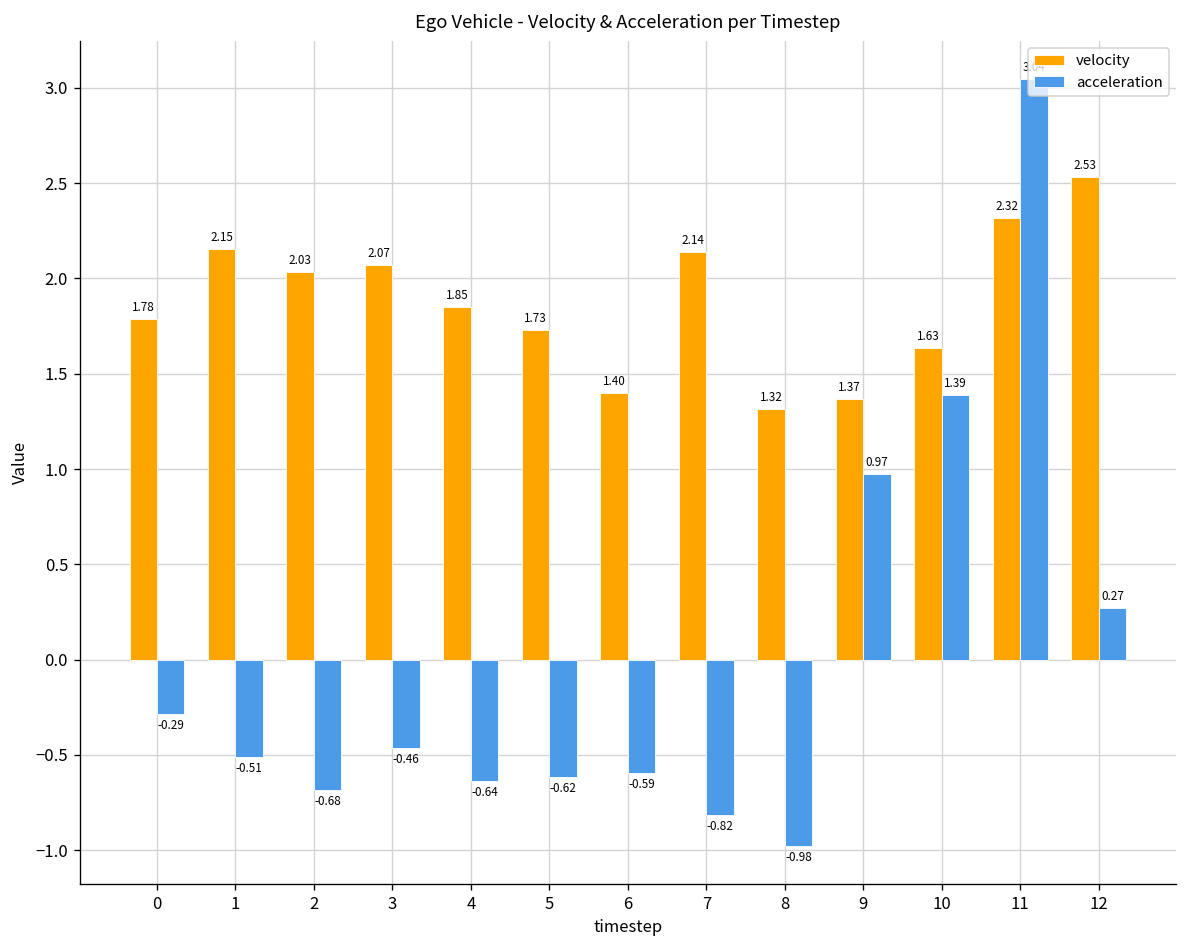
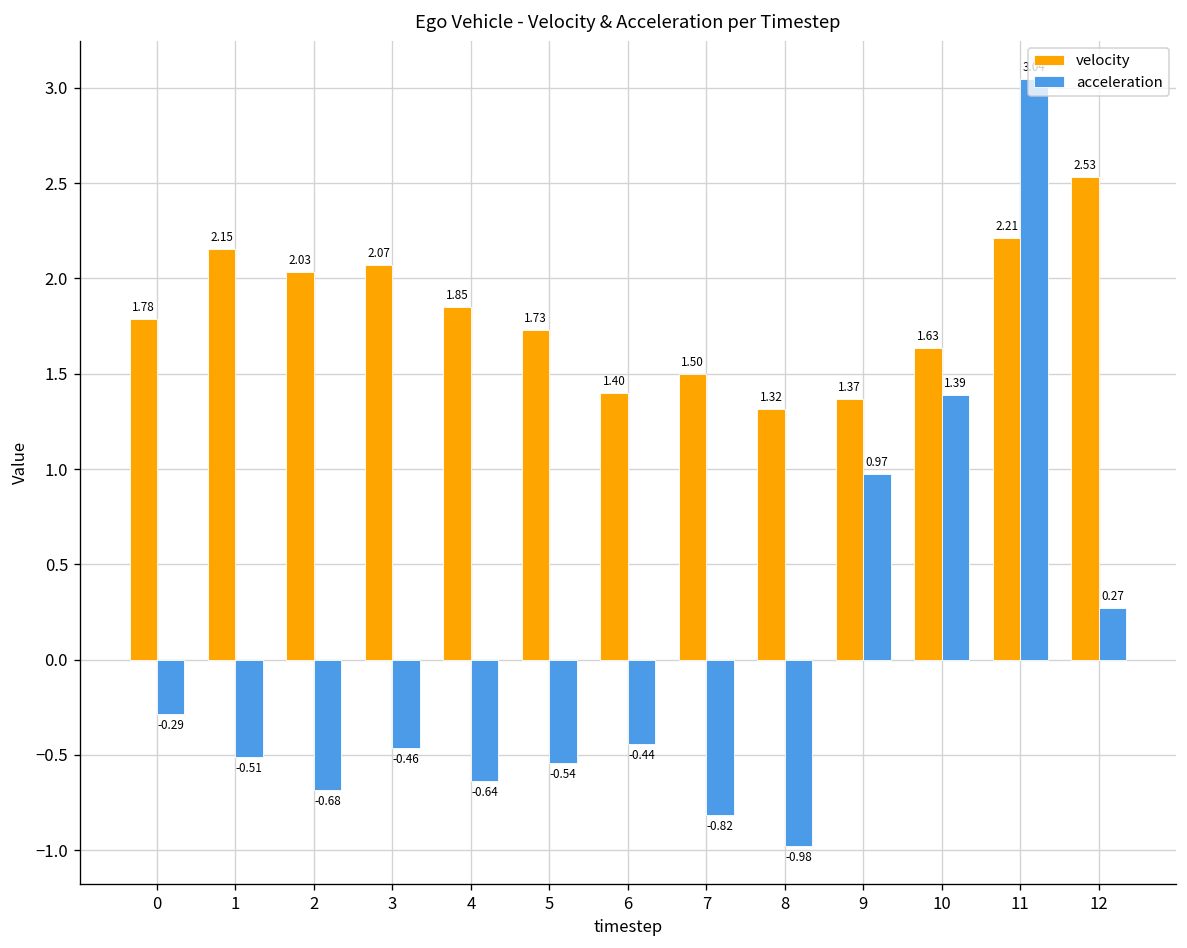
  {
    "velocity": {
      "0": 1.78,
      "1": 2.15,
      "2": 2.03,
      "3": 2.07,
      "4": 1.85,
      "5": 1.73,
      "6": 1.40,
-     "7": 2.14,
+     "7": 1.50,
      "8": 1.32,
      "9": 1.37,
      "10": 1.63,
-     "11": 2.32,
+     "11": 2.21,
      "12": 2.53
    },
    "acceleration": {
      "0": -0.29,
      "1": -0.51,
      "2": -0.68,
      "3": -0.46,
      "4": -0.64,
-     "5": -0.62,
-     "6": -0.59,
+     "5": -0.54,
+     "6": -0.44,
      "7": -0.82,
      "8": -0.98,
      "9": 0.97,
      "10": 1.39,
      "12": 0.27
    }
  }
